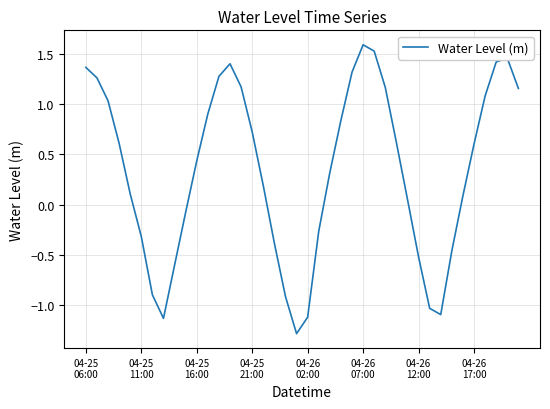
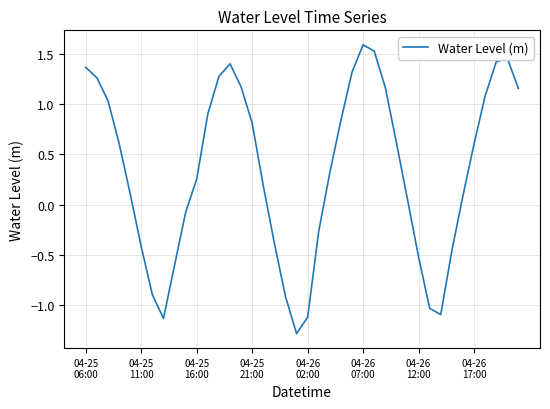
  {
    "04-25 06:00": 1.37,
-   "04-25 11:00": -0.32,
-   "04-25 16:00": 0.43,
-   "04-25 21:00": 0.72,
+   "04-25 11:00": -0.42,
+   "04-25 16:00": 0.26,
+   "04-25 21:00": 0.81,
    "04-26 02:00": -1.12,
    "04-26 07:00": 1.59,
    "04-26 12:00": -0.52,
    "04-26 17:00": 0.60
  }
